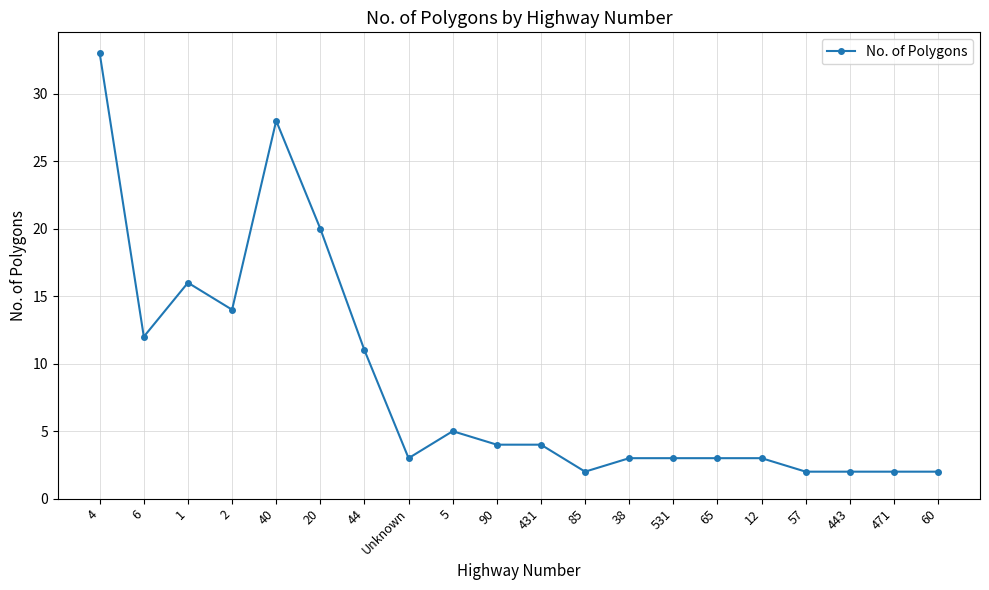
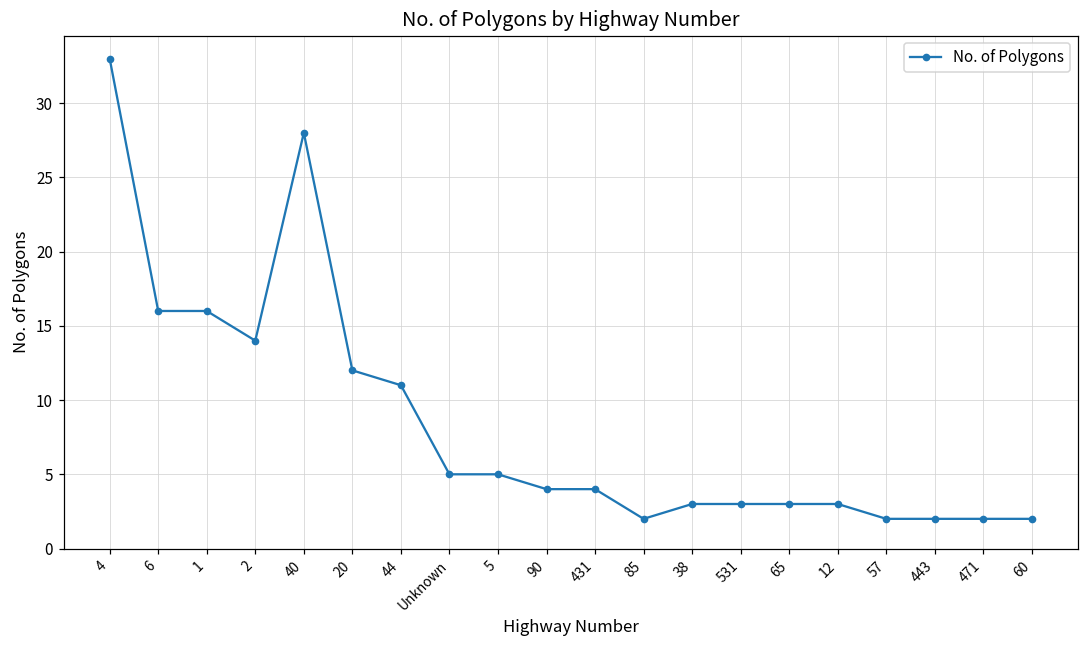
  {
    "4": 33,
-   "6": 12,
+   "6": 16,
    "1": 16,
    "2": 14,
    "40": 28,
-   "20": 20,
+   "20": 12,
    "44": 11,
-   "Unknown": 3,
+   "Unknown": 5,
    "5": 5,
    "90": 4,
    "431": 4,
    "85": 2,
    "38": 3,
    "531": 3,
    "65": 3,
    "12": 3,
    "57": 2,
    "443": 2,
    "471": 2,
    "60": 2
  }
